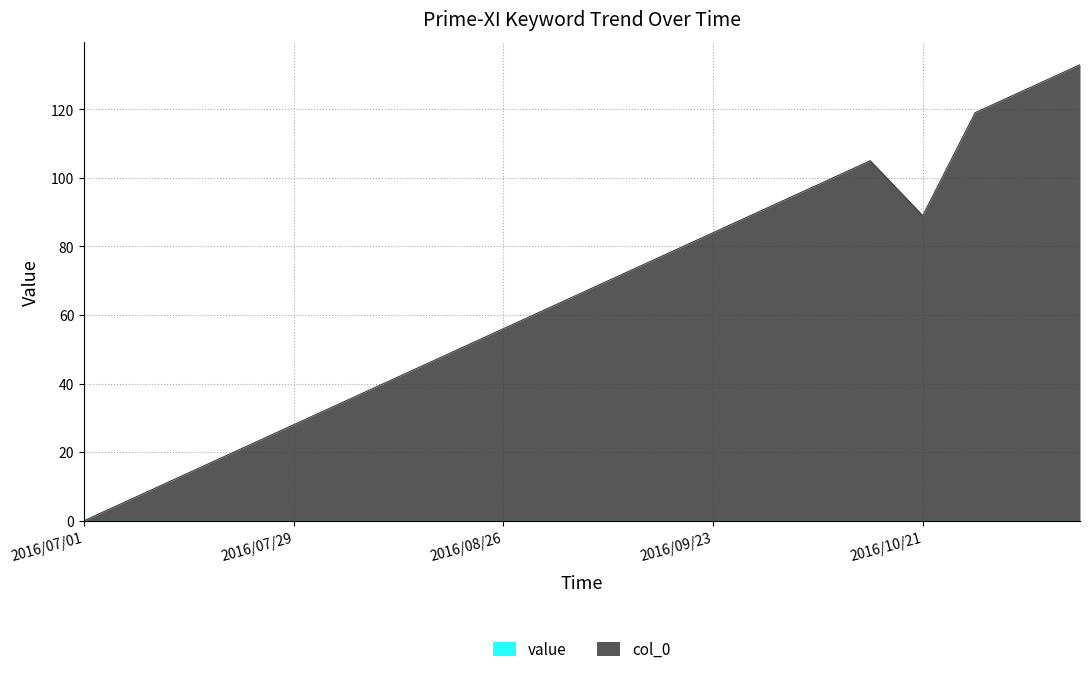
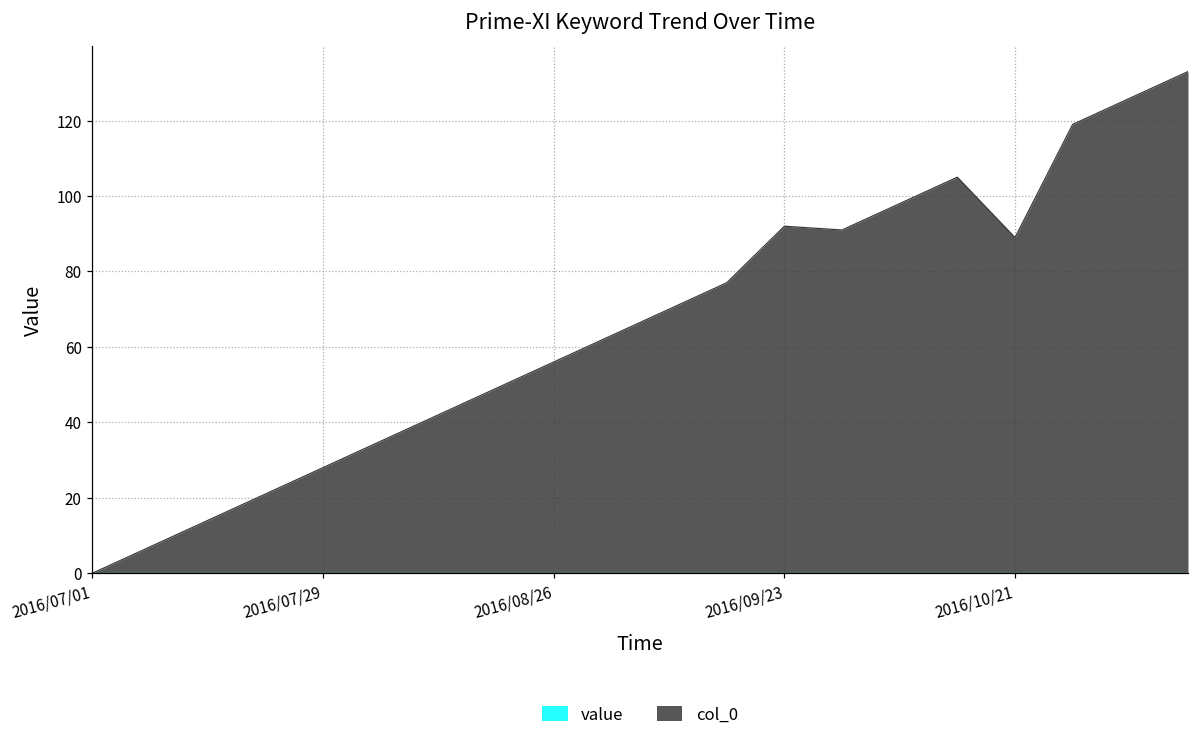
  {
    "value": {
      "2016/07/29": 0,
      "2016/08/26": 0,
      "2016/09/23": 0,
      "2016/10/21": 0
    },
    "col_0": {
      "2016/07/29": 28,
      "2016/08/26": 56,
-     "2016/09/23": 84,
+     "2016/09/23": 92,
      "2016/10/21": 89
    }
  }
